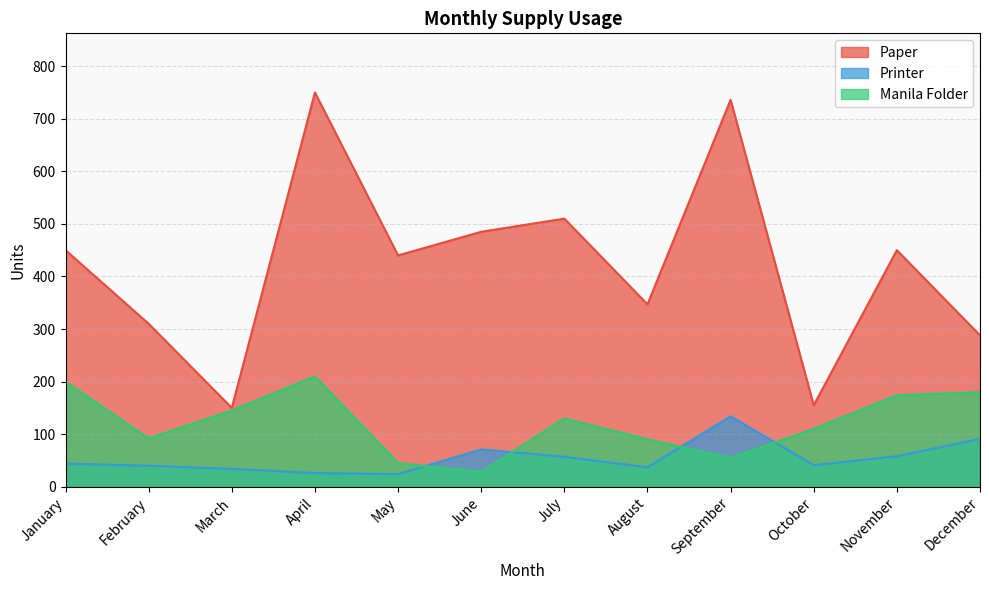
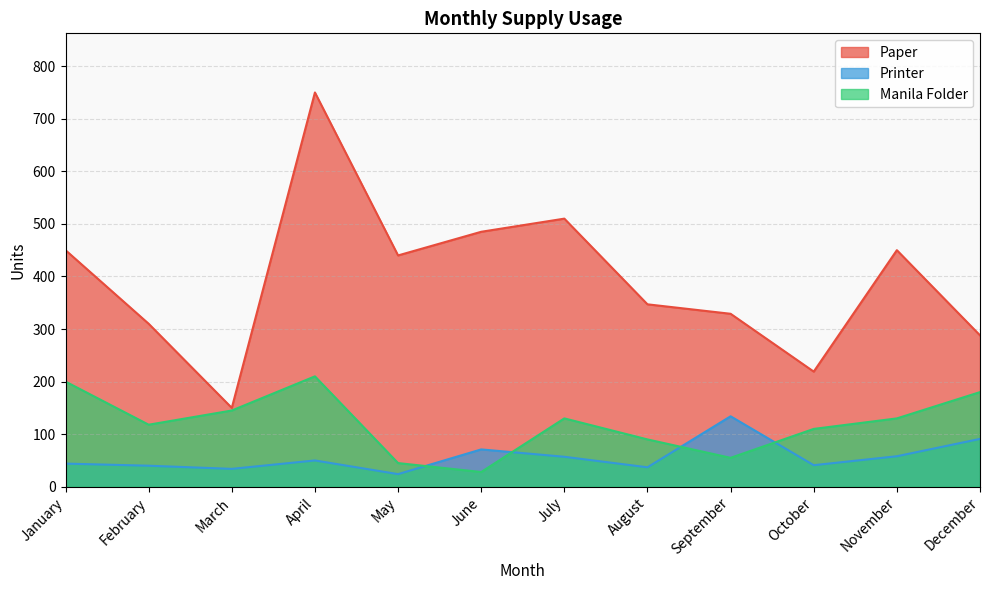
  {
    "Paper": {
      "January": 450,
      "February": 310,
      "March": 150,
      "April": 750,
      "May": 440,
      "June": 490,
      "July": 510,
      "August": 350,
-     "September": 740,
-     "October": 160,
+     "September": 330,
+     "October": 220,
      "November": 450,
      "December": 290
    },
    "Printer": {
      "January": 40,
      "February": 40,
      "March": 30,
-     "April": 30,
+     "April": 50,
      "May": 20,
      "June": 70,
      "July": 60,
      "August": 40,
      "September": 130,
      "October": 40,
      "November": 60,
      "December": 90
    },
    "Manila Folder": {
      "January": 200,
-     "February": 90,
+     "February": 120,
      "March": 150,
      "April": 210,
      "May": 50,
      "June": 30,
      "July": 130,
      "August": 90,
      "September": 60,
      "October": 110,
-     "November": 170,
+     "November": 130,
      "December": 180
    }
  }
